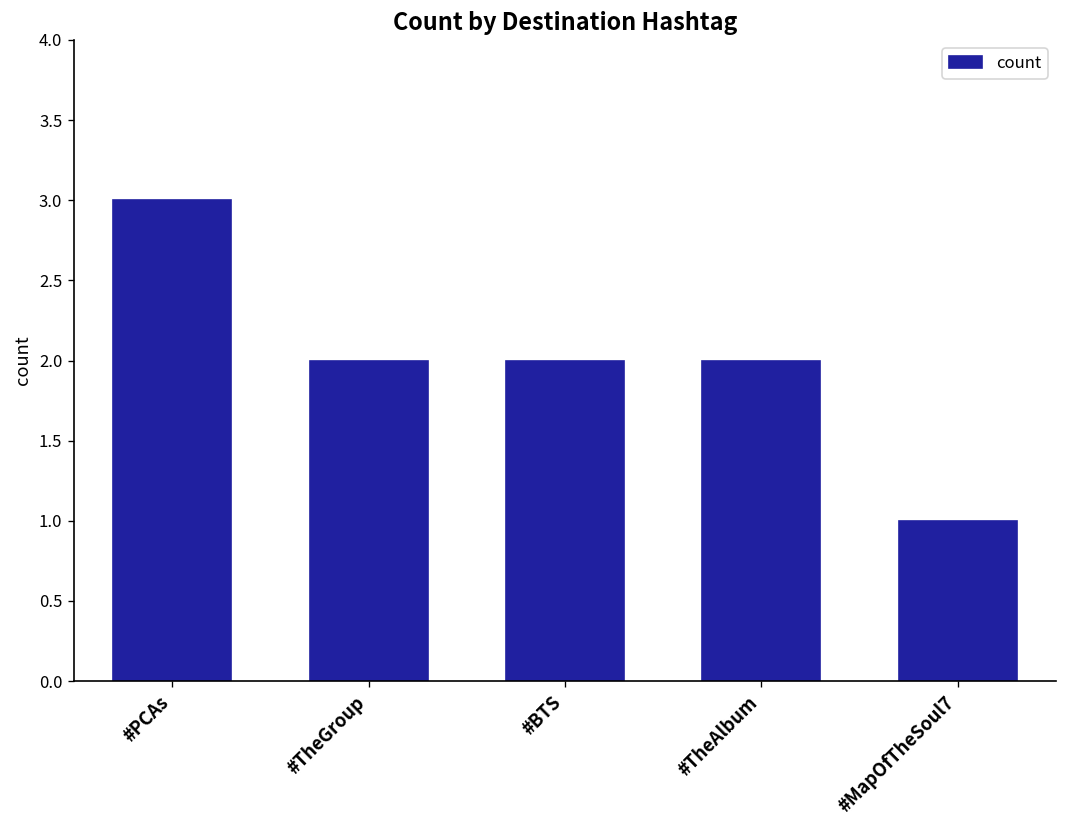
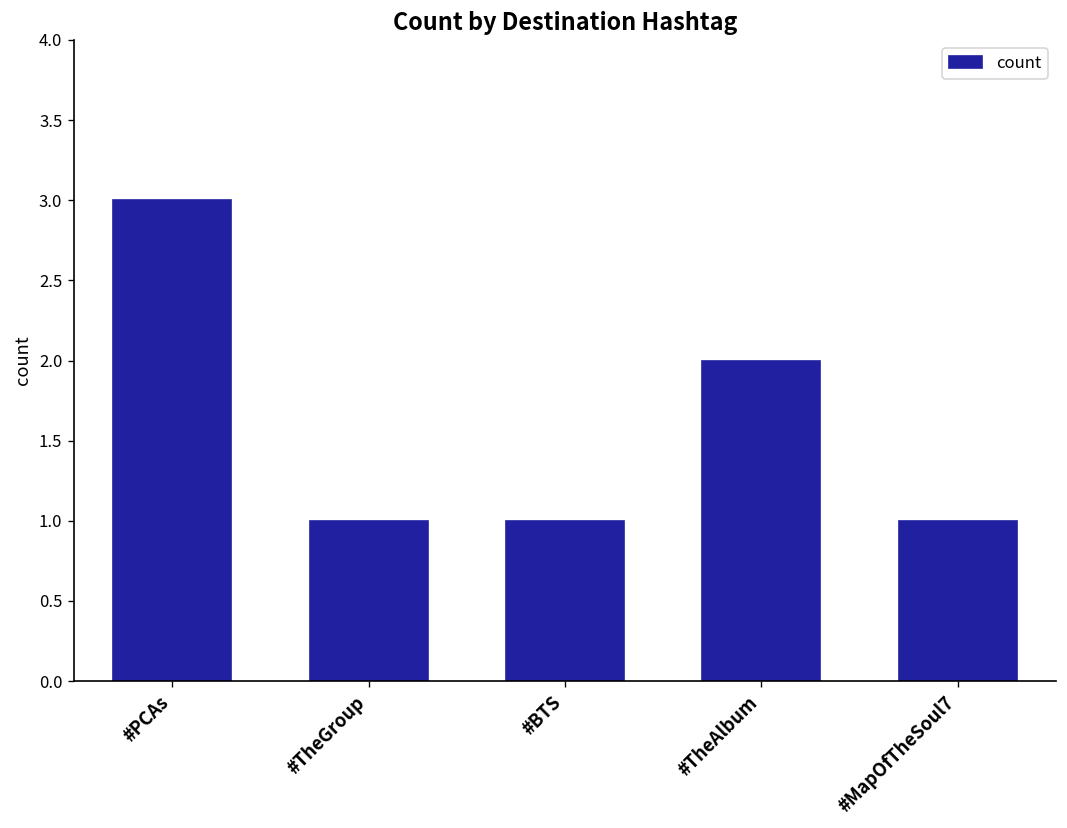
  {
    "#PCAs": 3,
-   "#TheGroup": 2,
-   "#BTS": 2,
+   "#TheGroup": 1,
+   "#BTS": 1,
    "#TheAlbum": 2,
    "#MapOfTheSoul7": 1
  }
